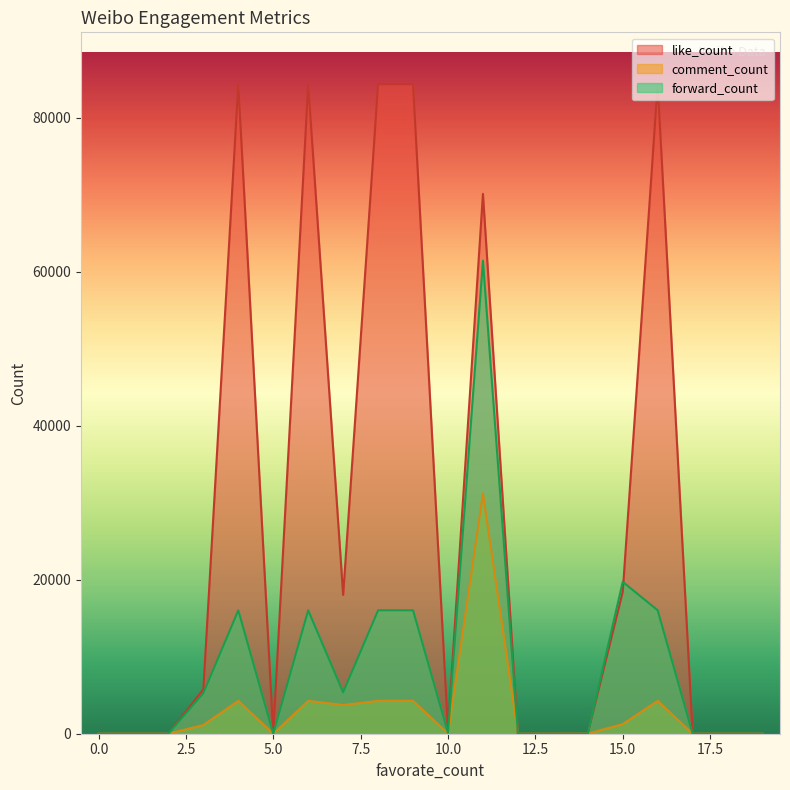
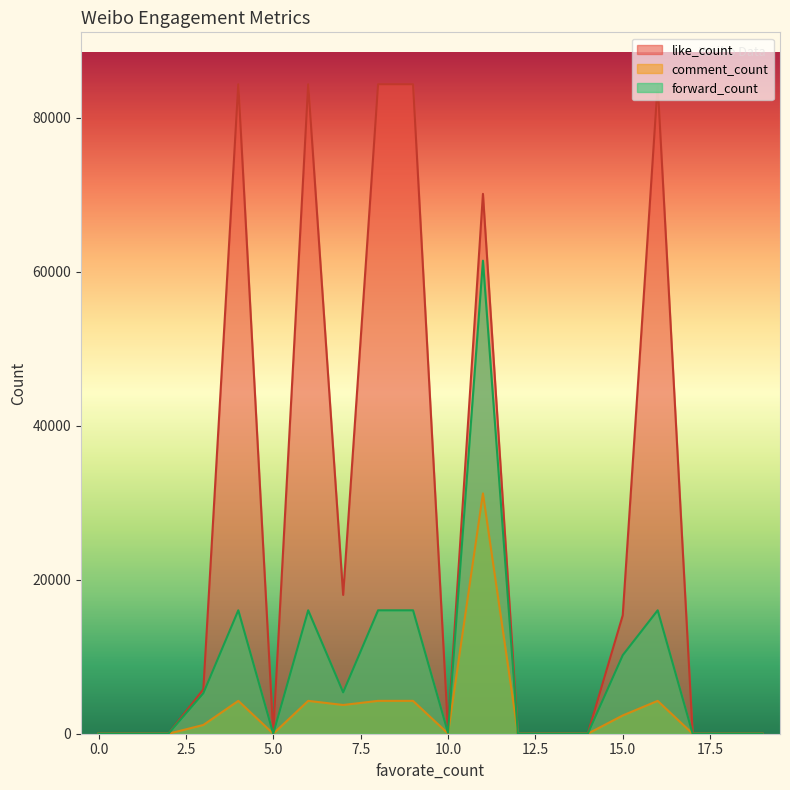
  {
    "like_count": {
-     "15.0": 18000
+     "15.0": 15000
    },
    "comment_count": {
-     "15.0": 1000
+     "15.0": 2000
    },
    "forward_count": {
-     "15.0": 20000
+     "15.0": 10000
    }
  }
